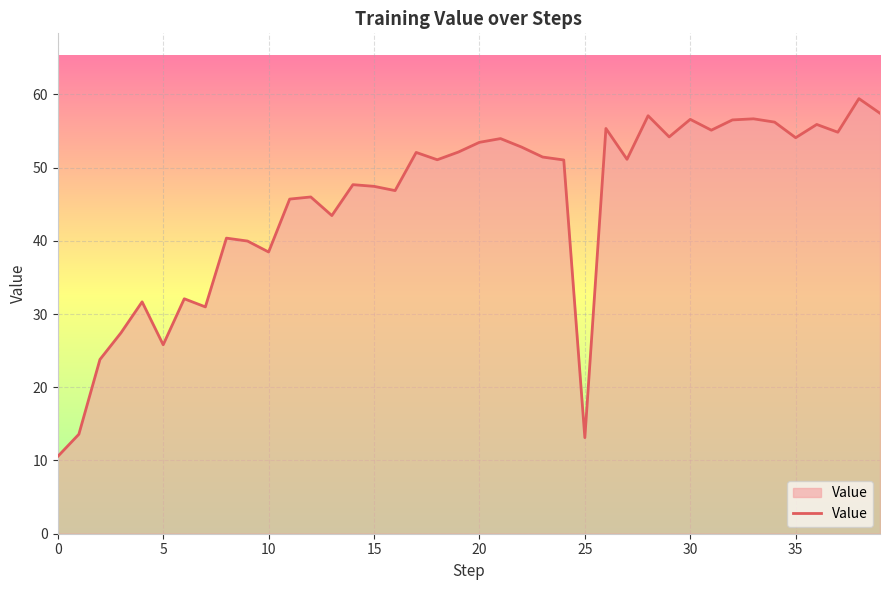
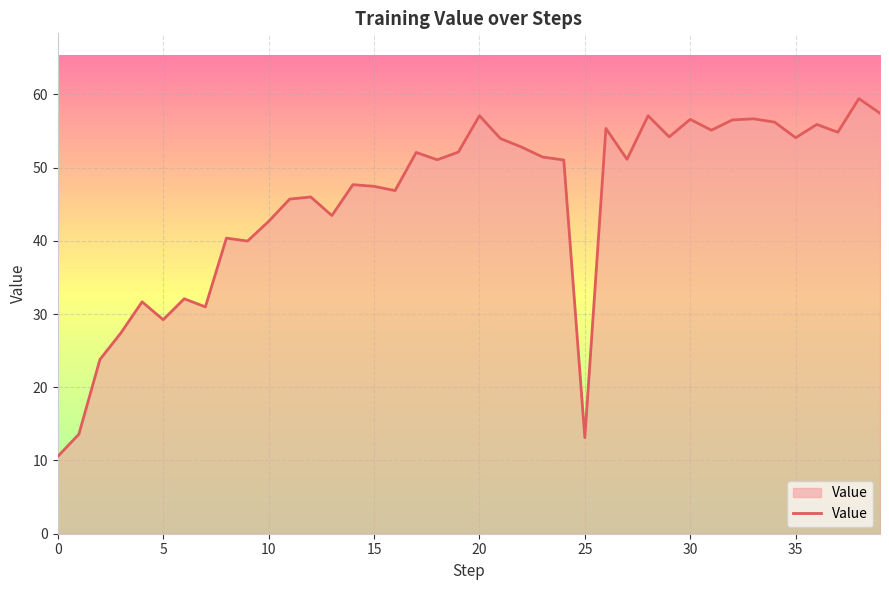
  {
    "0": 11,
-   "5": 26,
-   "10": 38,
+   "5": 29,
+   "10": 43,
    "15": 47,
-   "20": 53,
+   "20": 57,
    "25": 13,
    "30": 57,
    "35": 54
  }
